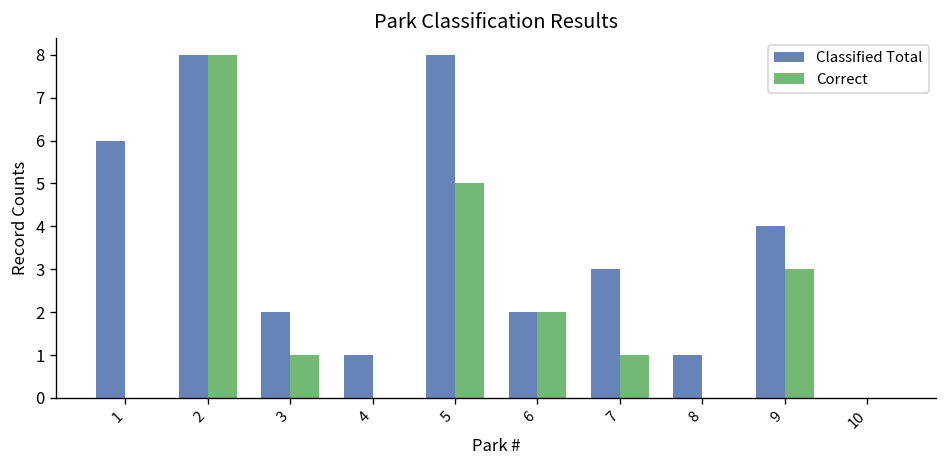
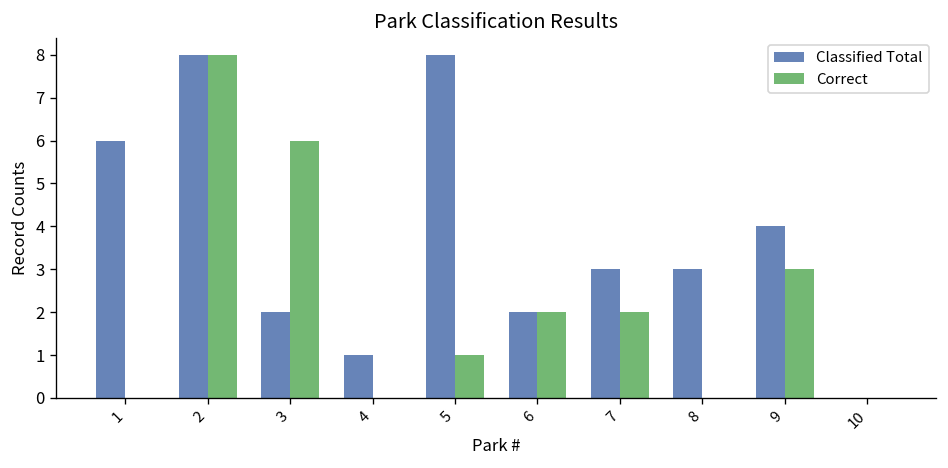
  {
    "Classified Total": {
      "1": 6,
      "2": 8,
      "3": 2,
      "4": 1,
      "5": 8,
      "6": 2,
      "7": 3,
-     "8": 1,
+     "8": 3,
      "9": 4,
      "10": 0
    },
    "Correct": {
      "1": 0,
      "2": 8,
-     "3": 1,
+     "3": 6,
      "4": 0,
-     "5": 5,
+     "5": 1,
      "6": 2,
-     "7": 1,
+     "7": 2,
      "8": 0,
      "9": 3,
      "10": 0
    }
  }
